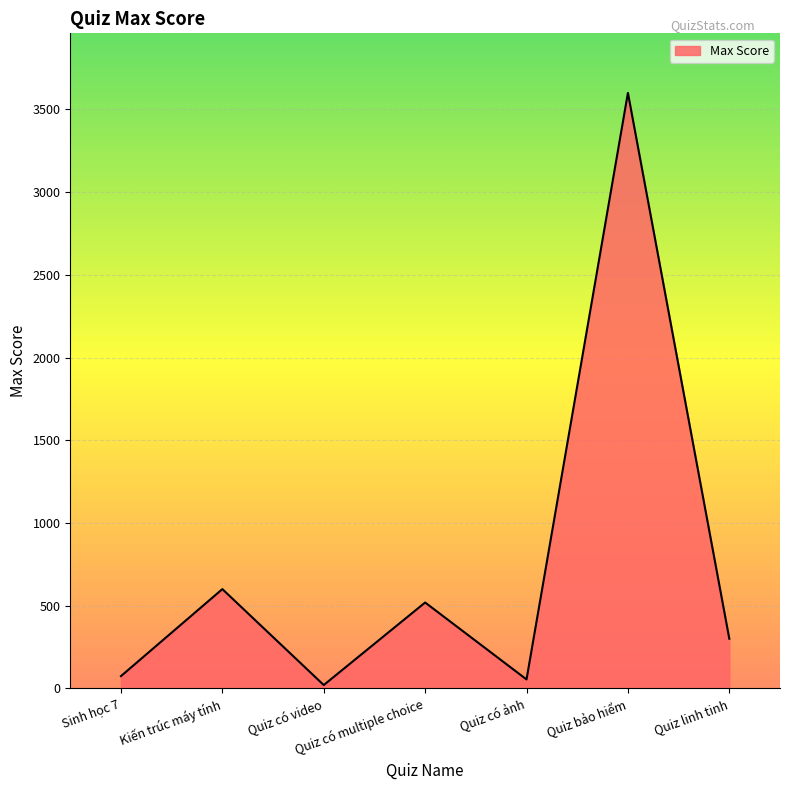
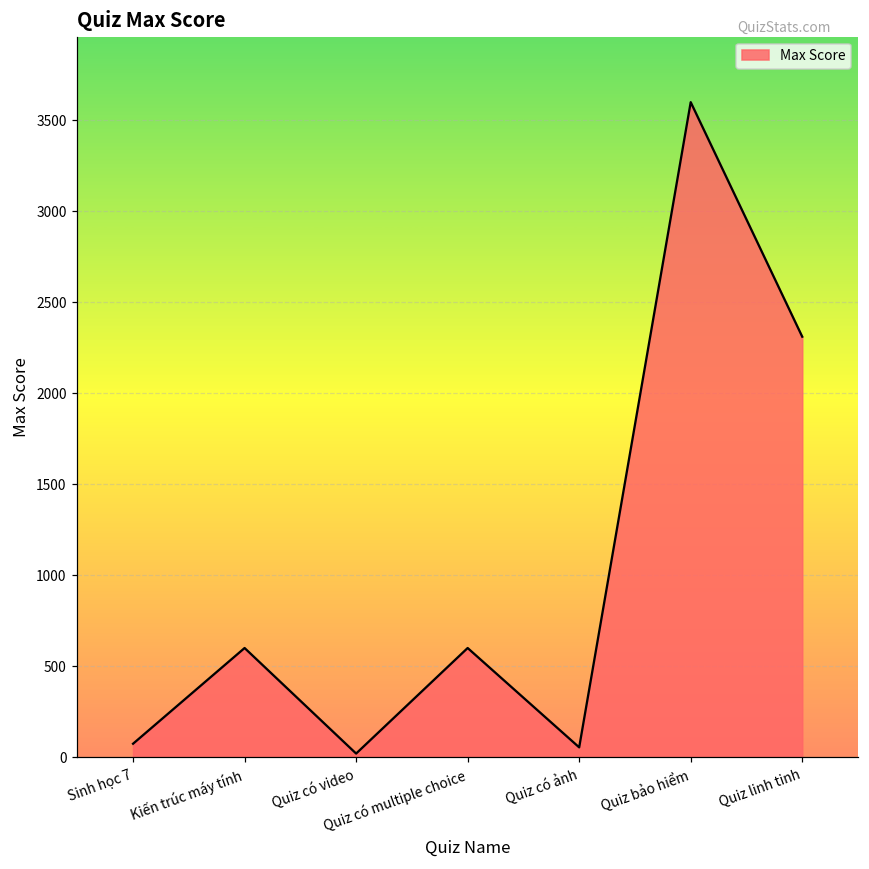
  {
    "Sinh học 7": 70,
    "Kiến trúc máy tính": 600,
    "Quiz có video": 20,
-   "Quiz có multiple choice": 520,
+   "Quiz có multiple choice": 600,
    "Quiz có ảnh": 50,
    "Quiz bảo hiểm": 3600,
-   "Quiz linh tinh": 300
+   "Quiz linh tinh": 2310
  }
